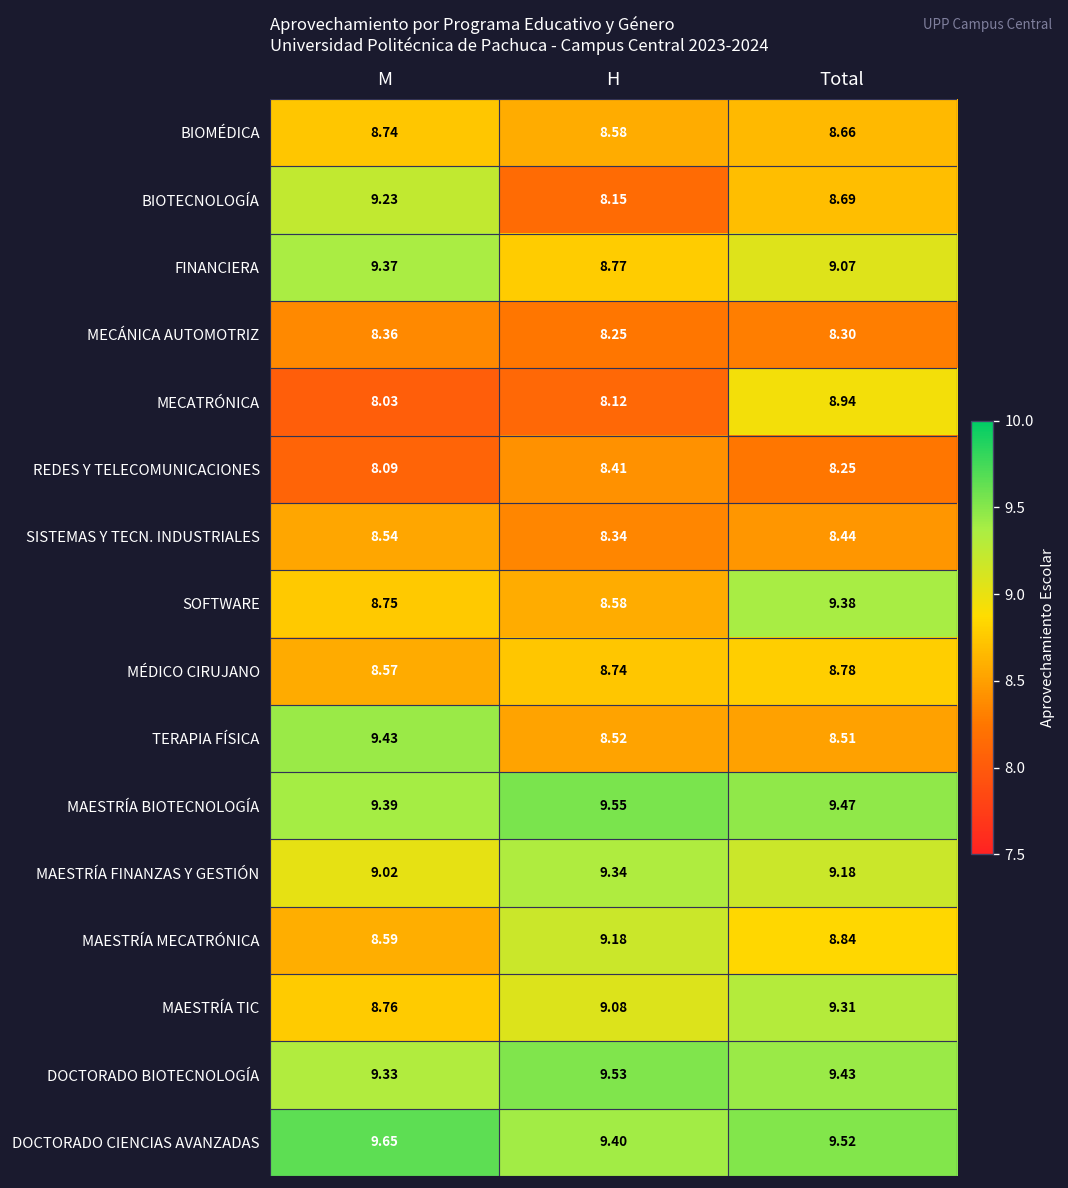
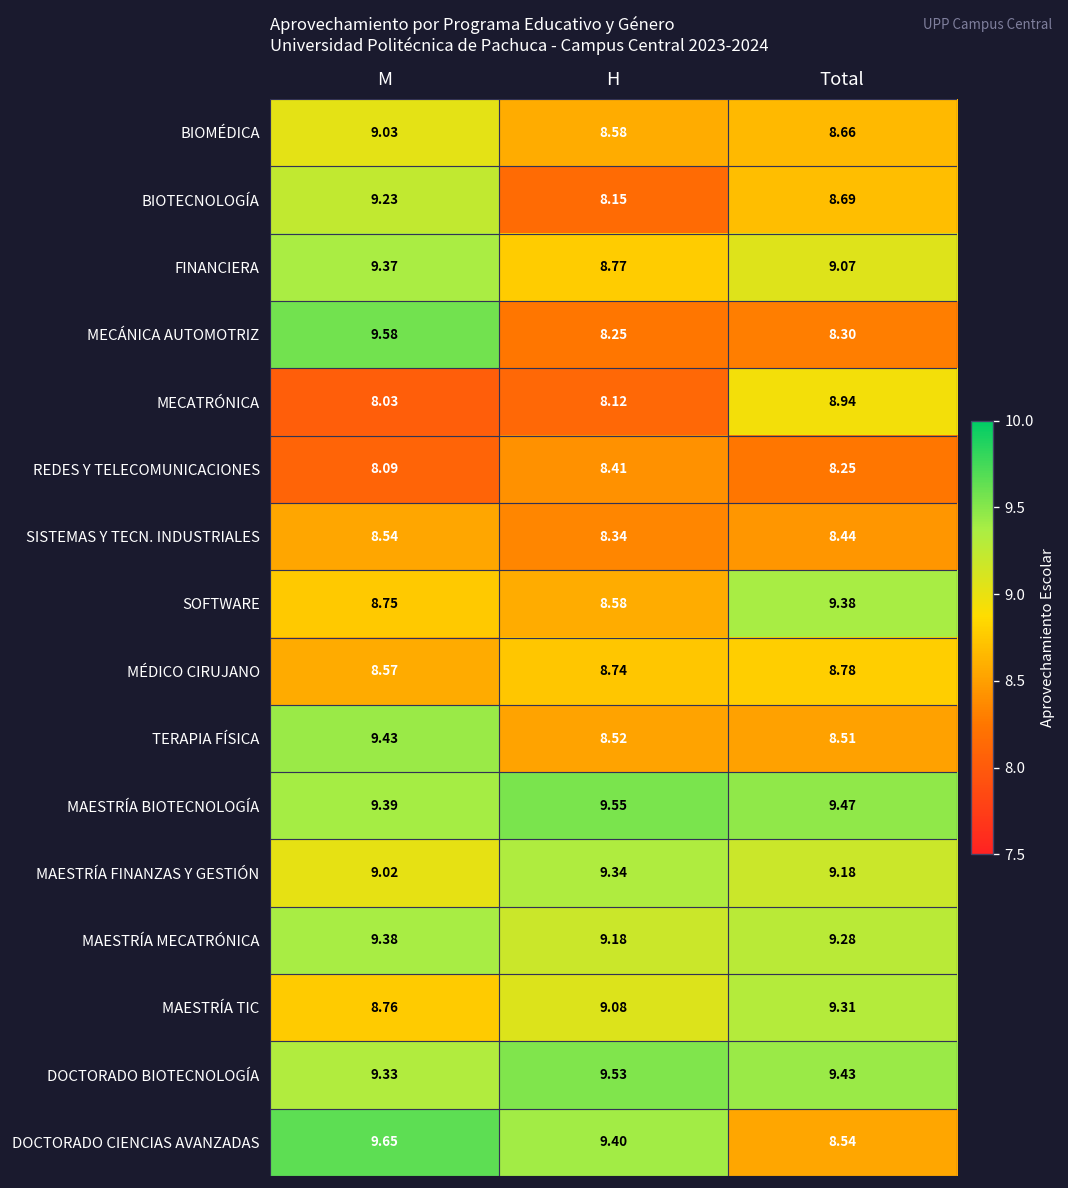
  {
    "BIOMÉDICA": {
-     "M": 8.74,
+     "M": 9.03,
      "H": 8.58,
      "Total": 8.66
    },
    "BIOTECNOLOGÍA": {
      "M": 9.23,
      "H": 8.15,
      "Total": 8.69
    },
    "FINANCIERA": {
      "M": 9.37,
      "H": 8.77,
      "Total": 9.07
    },
    "MECÁNICA AUTOMOTRIZ": {
-     "M": 8.36,
+     "M": 9.58,
      "H": 8.25,
      "Total": 8.30
    },
    "MECATRÓNICA": {
      "M": 8.03,
      "H": 8.12,
      "Total": 8.94
    },
    "REDES Y TELECOMUNICACIONES": {
      "M": 8.09,
      "H": 8.41,
      "Total": 8.25
    },
    "SISTEMAS Y TECN. INDUSTRIALES": {
      "M": 8.54,
      "H": 8.34,
      "Total": 8.44
    },
    "SOFTWARE": {
      "M": 8.75,
      "H": 8.58,
      "Total": 9.38
    },
    "MÉDICO CIRUJANO": {
      "M": 8.57,
      "H": 8.74,
      "Total": 8.78
    },
    "TERAPIA FÍSICA": {
      "M": 9.43,
      "H": 8.52,
      "Total": 8.51
    },
    "MAESTRÍA BIOTECNOLOGÍA": {
      "M": 9.39,
      "H": 9.55,
      "Total": 9.47
    },
    "MAESTRÍA FINANZAS Y GESTIÓN": {
      "M": 9.02,
      "H": 9.34,
      "Total": 9.18
    },
    "MAESTRÍA MECATRÓNICA": {
-     "M": 8.59,
+     "M": 9.38,
      "H": 9.18,
-     "Total": 8.84
+     "Total": 9.28
    },
    "MAESTRÍA TIC": {
      "M": 8.76,
      "H": 9.08,
      "Total": 9.31
    },
    "DOCTORADO BIOTECNOLOGÍA": {
      "M": 9.33,
      "H": 9.53,
      "Total": 9.43
    },
    "DOCTORADO CIENCIAS AVANZADAS": {
      "M": 9.65,
      "H": 9.40,
-     "Total": 9.52
+     "Total": 8.54
    }
  }
